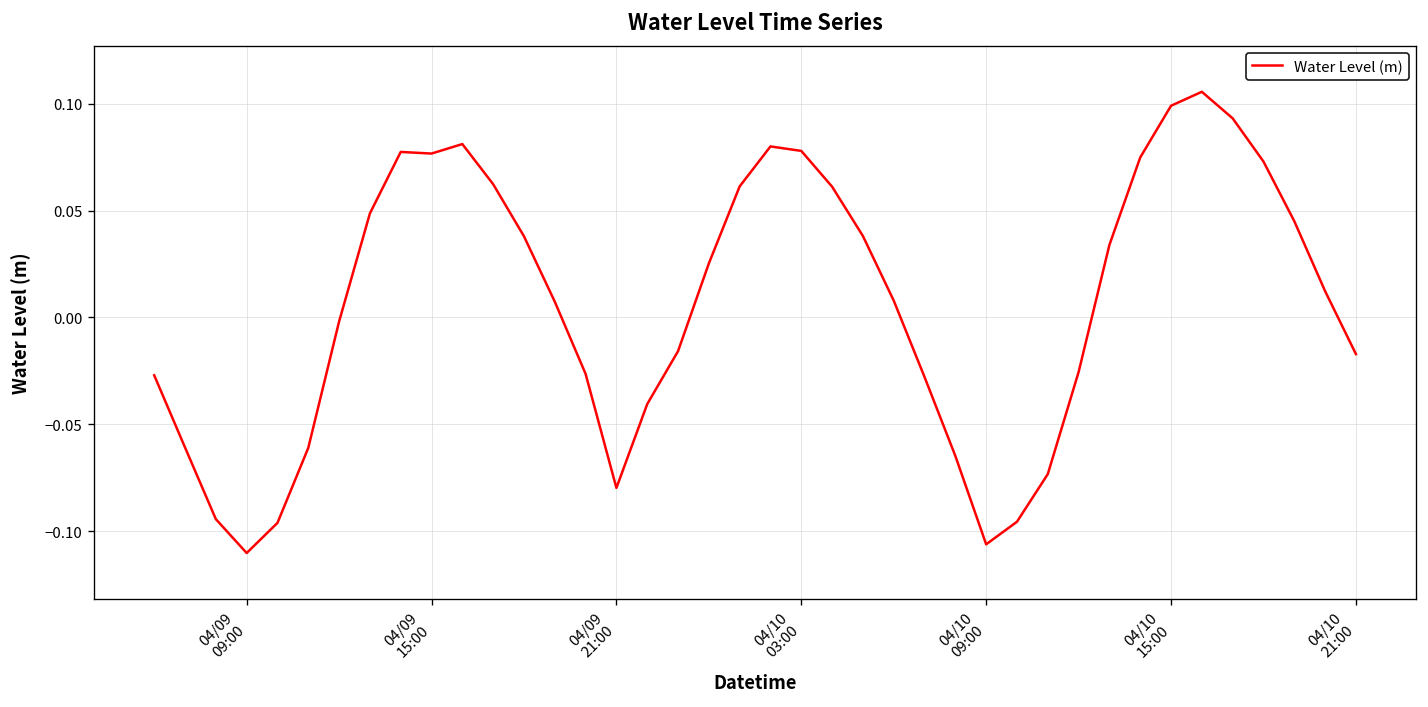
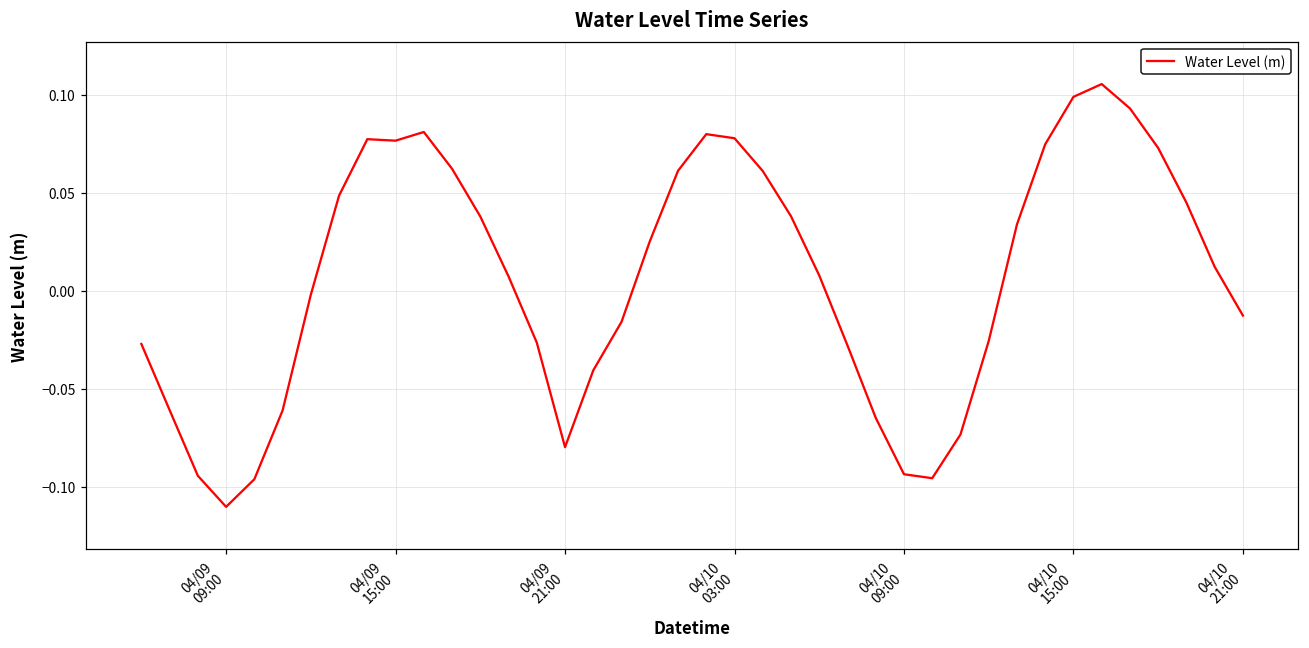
  {
    "04/09 09:00": -0.110,
    "04/09 15:00": 0.077,
    "04/09 21:00": -0.080,
    "04/10 03:00": 0.078,
-   "04/10 09:00": -0.106,
+   "04/10 09:00": -0.093,
    "04/10 15:00": 0.099,
-   "04/10 21:00": -0.017
+   "04/10 21:00": -0.013
  }
